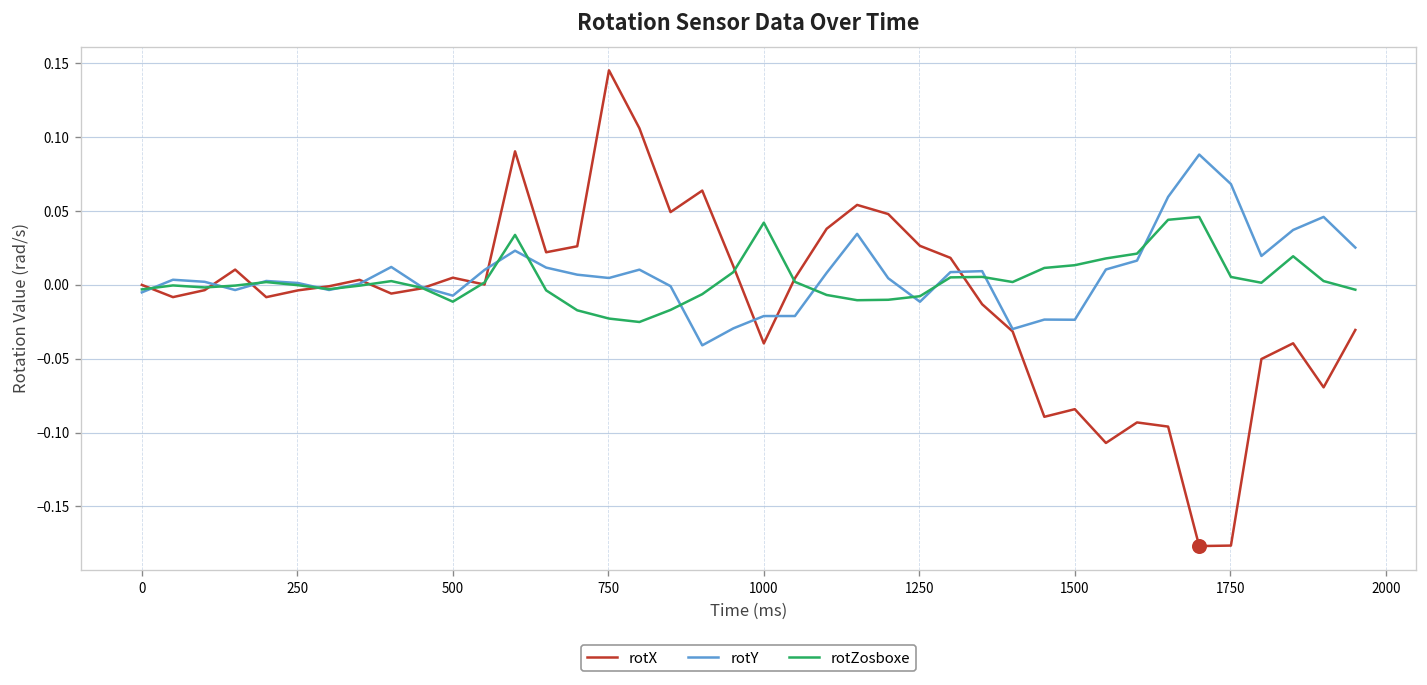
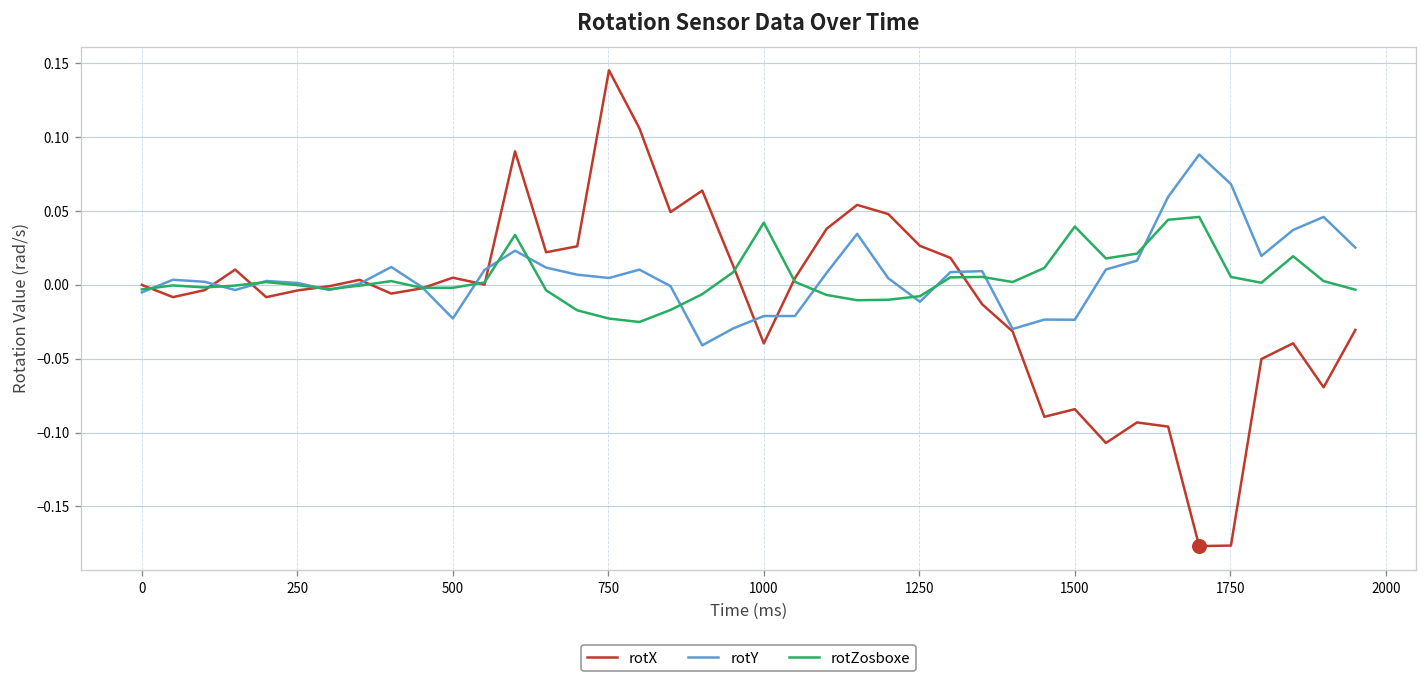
  {
    "rotY": {
-     "500": -0.007,
+     "500": -0.023,
      "1000": -0.021,
      "1500": -0.024
    },
    "rotZosboxe": {
-     "500": -0.011,
+     "500": -0.002,
      "1000": 0.042,
-     "1500": 0.013
+     "1500": 0.039
    }
  }
